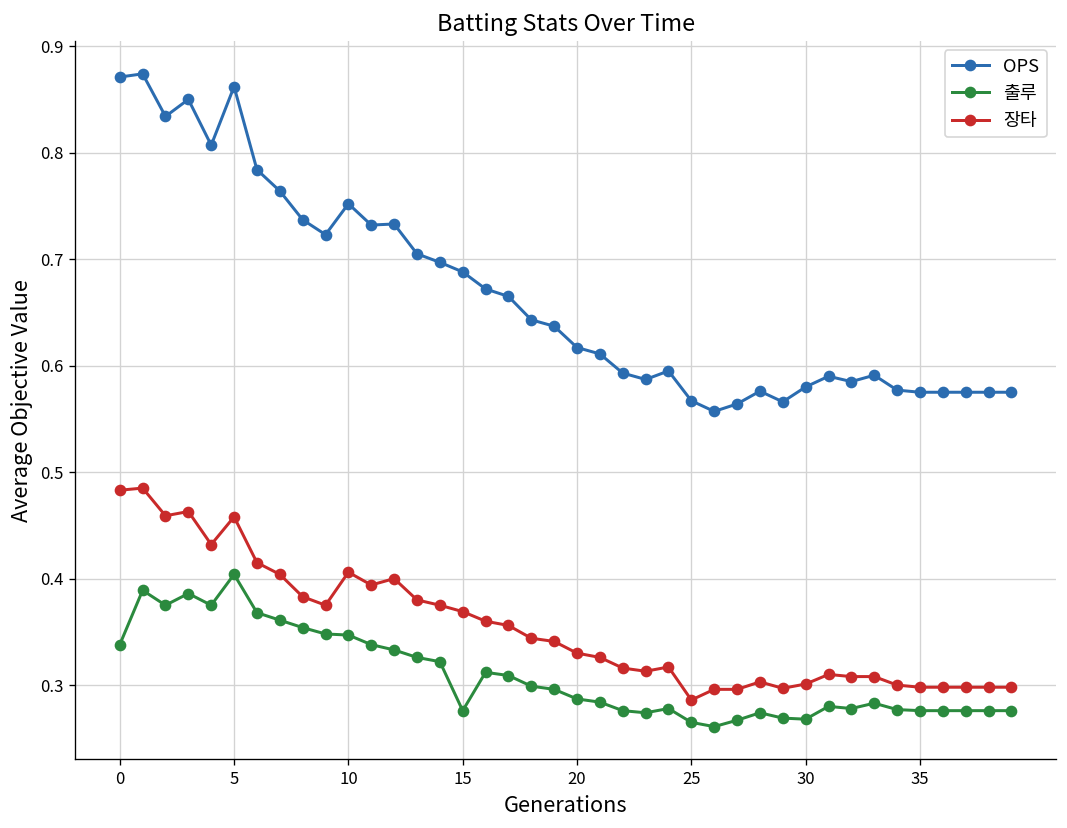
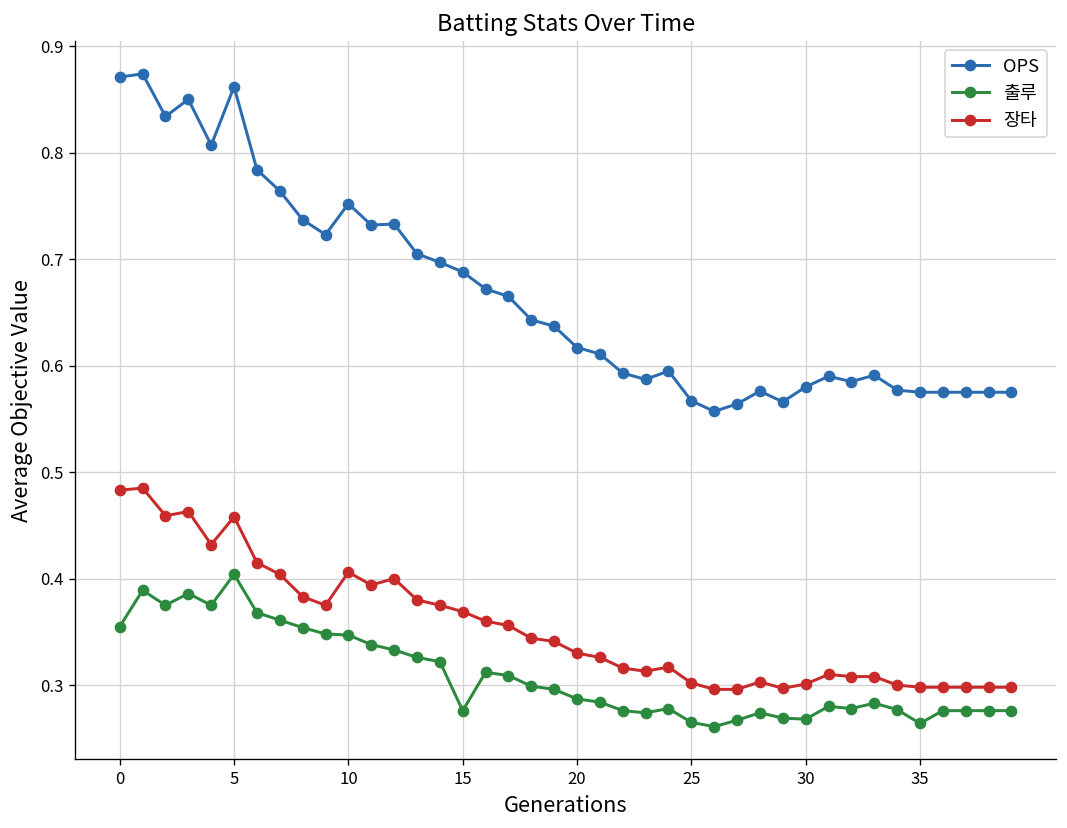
  {
    "OPS": {
      "0": 0.87,
      "5": 0.86,
      "10": 0.75,
      "15": 0.69,
      "20": 0.62,
      "25": 0.57,
      "30": 0.58,
      "35": 0.58
    },
    "출루": {
-     "0": 0.34,
+     "0": 0.36,
      "5": 0.40,
      "10": 0.35,
      "15": 0.28,
      "20": 0.29,
      "25": 0.27,
      "30": 0.27,
-     "35": 0.28
+     "35": 0.26
    },
    "장타": {
      "0": 0.48,
      "5": 0.46,
      "10": 0.41,
      "15": 0.37,
      "20": 0.33,
-     "25": 0.29,
+     "25": 0.30,
      "30": 0.30,
      "35": 0.30
    }
  }
